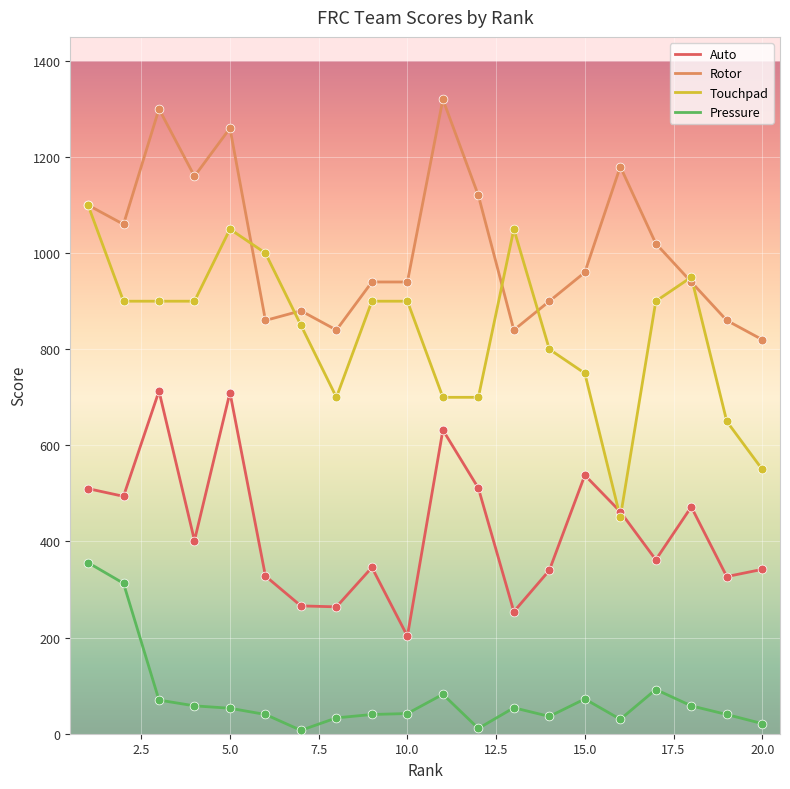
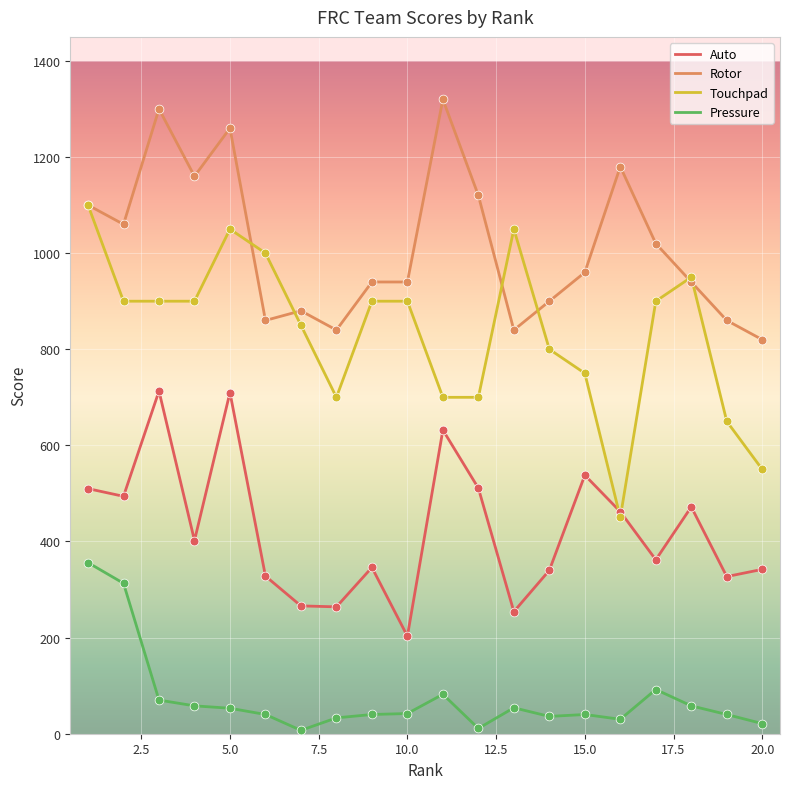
  {
    "Touchpad": {
      "5.0": 1050,
      "10.0": 900,
      "15.0": 750,
      "20.0": 550
    },
    "Pressure": {
      "5.0": 50,
      "10.0": 40,
-     "15.0": 70,
+     "15.0": 40,
      "20.0": 20
    }
  }
